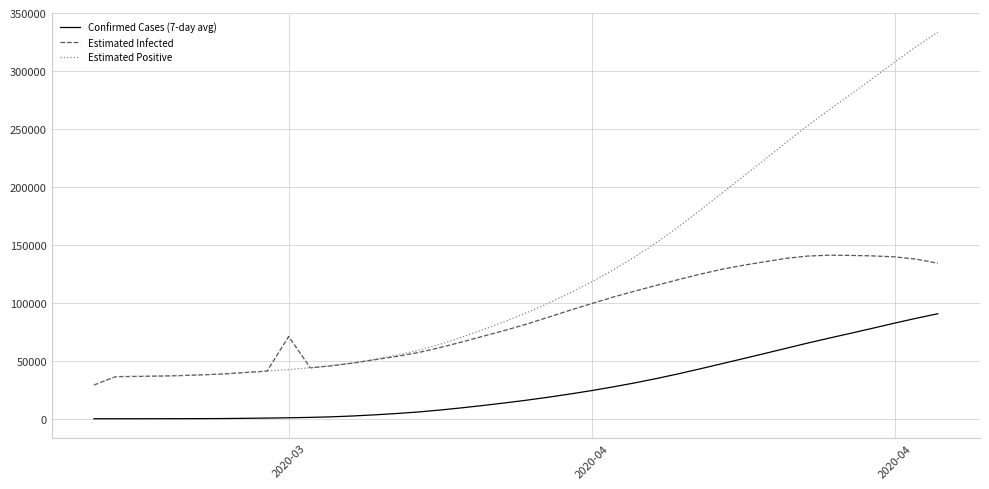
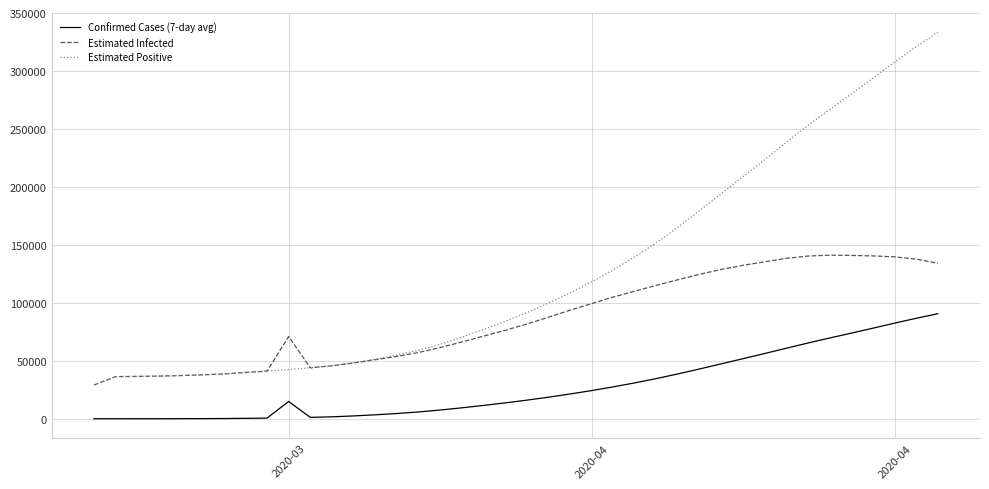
  {
    "Confirmed Cases (7-day avg)": {
-     "2020-03": 1000
+     "2020-03": 15000
    },
    "Estimated Infected": {
      "2020-03": 71000
    },
    "Estimated Positive": {
      "2020-03": 42000
    }
  }
